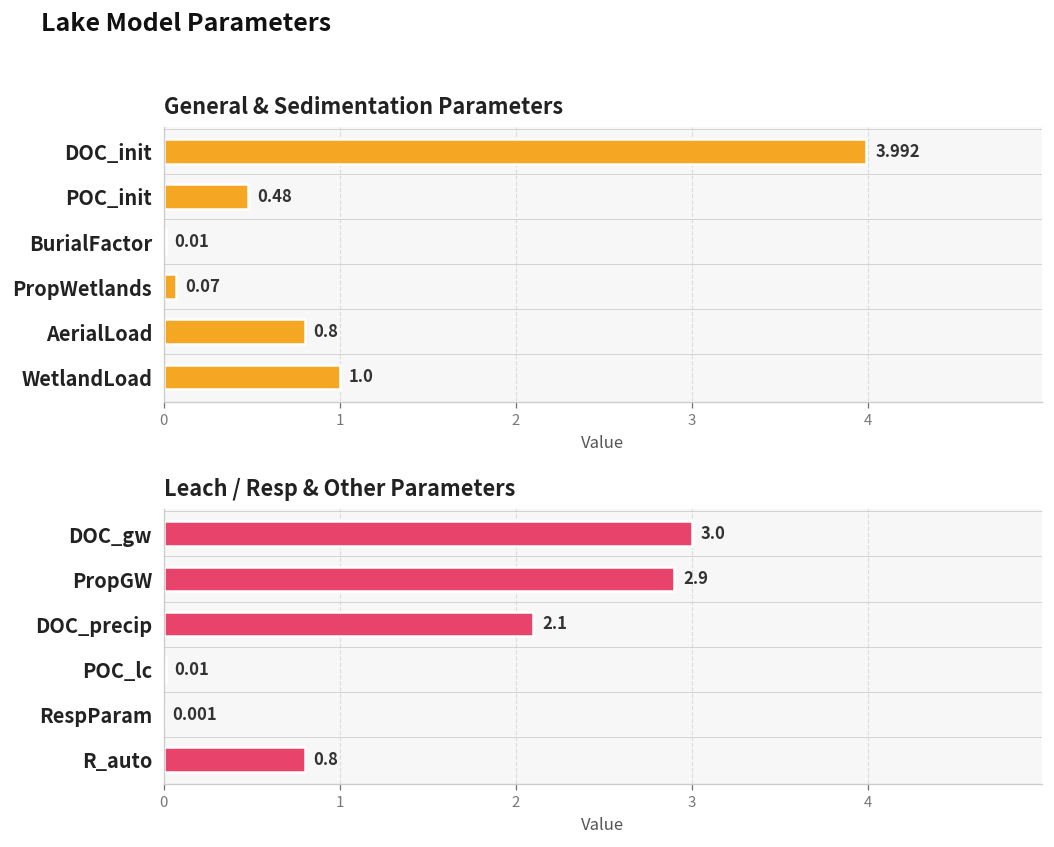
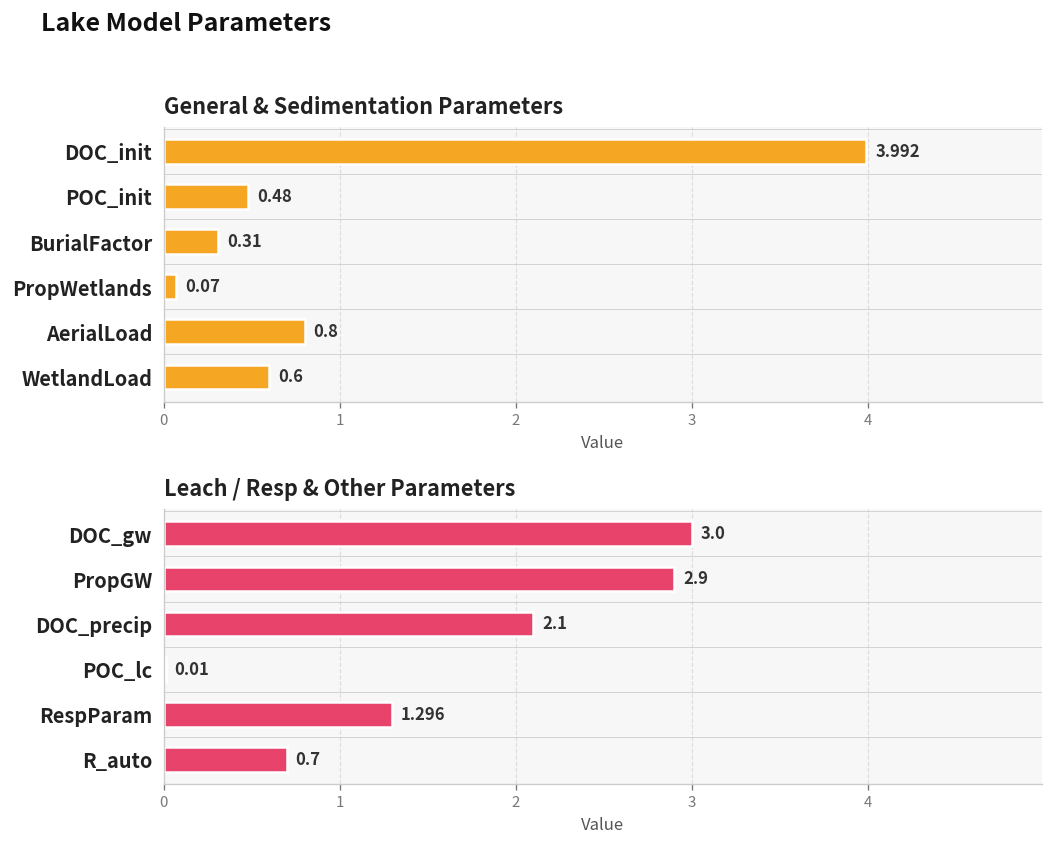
  {
    "General & Sedimentation Parameters": {
      "DOC_init": 3.992,
      "POC_init": 0.48,
-     "BurialFactor": 0.01,
+     "BurialFactor": 0.31,
      "PropWetlands": 0.07,
      "AerialLoad": 0.8,
-     "WetlandLoad": 1.0
+     "WetlandLoad": 0.6
    },
    "Leach / Resp & Other Parameters": {
      "DOC_gw": 3.0,
      "PropGW": 2.9,
      "DOC_precip": 2.1,
      "POC_lc": 0.01,
-     "RespParam": 0.001,
-     "R_auto": 0.8
+     "RespParam": 1.296,
+     "R_auto": 0.7
    }
  }
